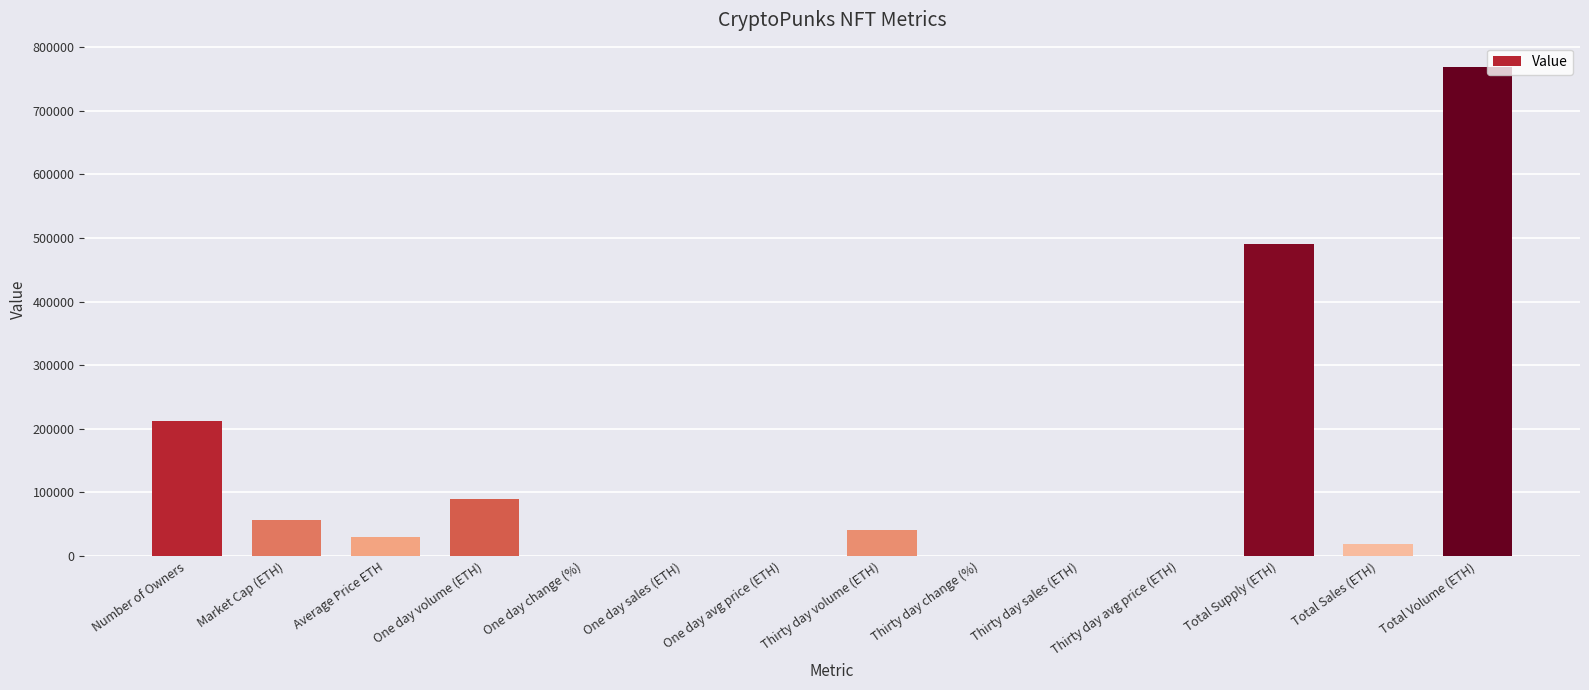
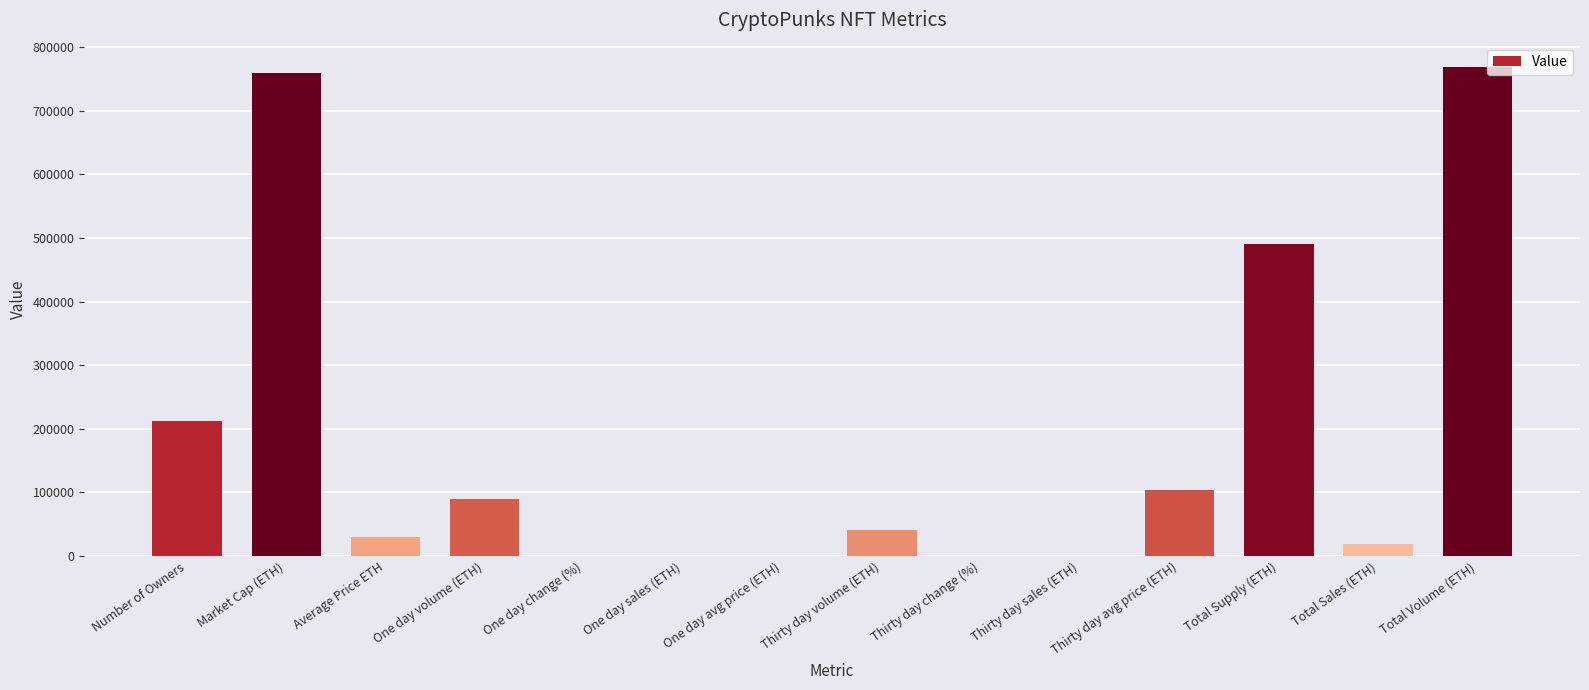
  {
    "Number of Owners": 210000,
-   "Market Cap (ETH)": 60000,
+   "Market Cap (ETH)": 760000,
    "Average Price ETH": 30000,
    "One day volume (ETH)": 90000,
    "Thirty day volume (ETH)": 40000,
-   "Thirty day avg price (ETH)": 0,
+   "Thirty day avg price (ETH)": 100000,
    "Total Supply (ETH)": 490000,
    "Total Sales (ETH)": 20000,
    "Total Volume (ETH)": 770000
  }
